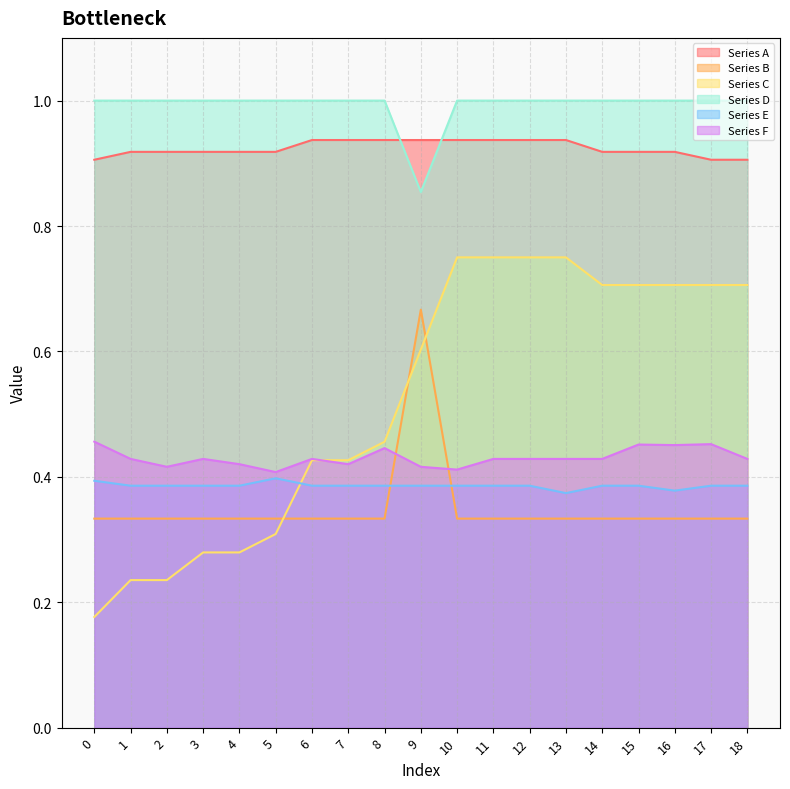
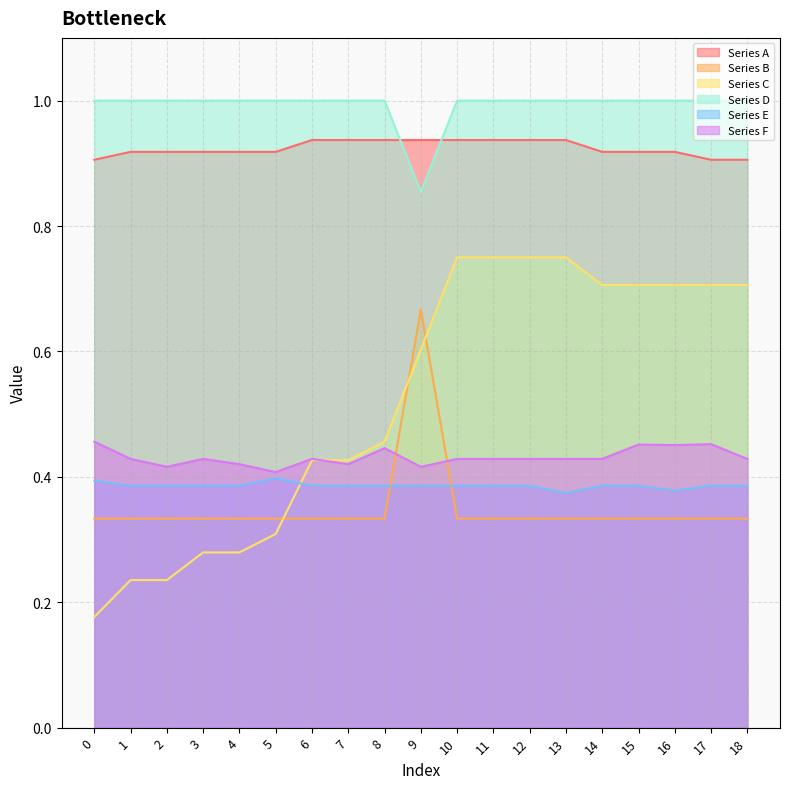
  {
    "Series F": {
      "0": 0.46,
      "1": 0.43,
      "2": 0.42,
      "3": 0.43,
      "4": 0.42,
      "5": 0.41,
      "7": 0.42,
      "8": 0.45,
      "9": 0.42,
-     "10": 0.41,
+     "10": 0.43,
      "11": 0.43,
      "12": 0.43,
      "13": 0.43,
      "14": 0.43,
      "15": 0.45,
      "16": 0.45,
      "17": 0.45,
      "18": 0.43
    }
  }
